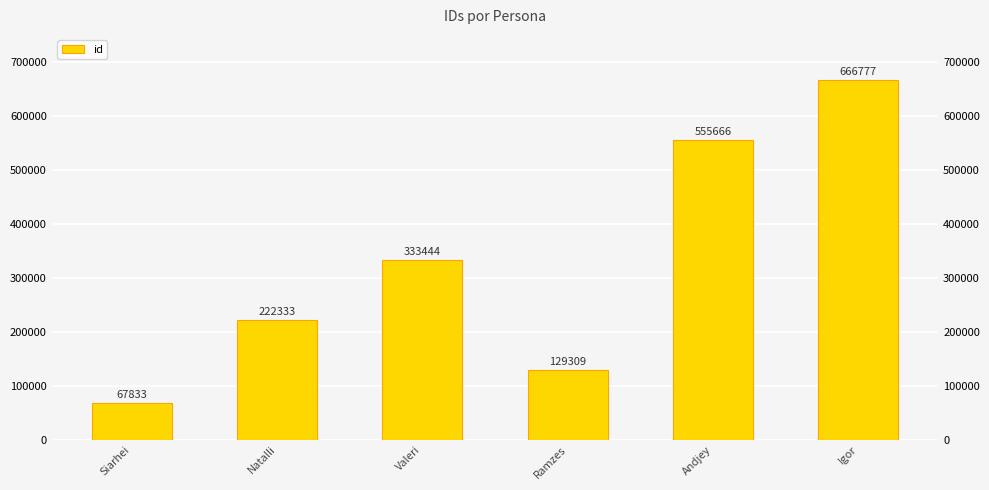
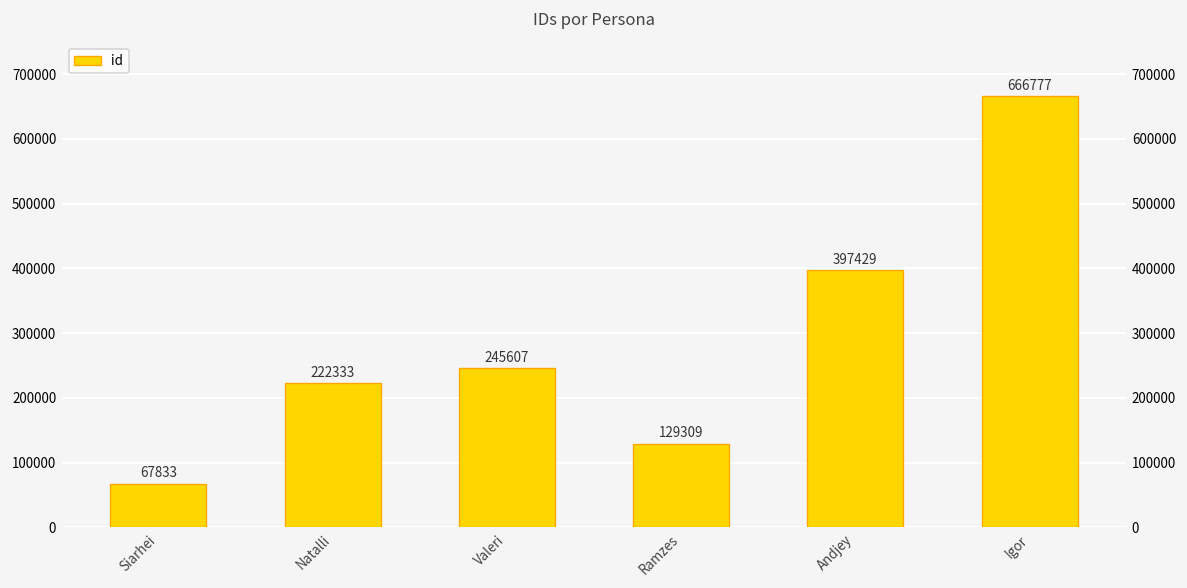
  {
    "Siarhei": 67833,
    "Natalli": 222333,
-   "Valeri": 333444,
+   "Valeri": 245607,
    "Ramzes": 129309,
-   "Andjey": 555666,
+   "Andjey": 397429,
    "Igor": 666777
  }
